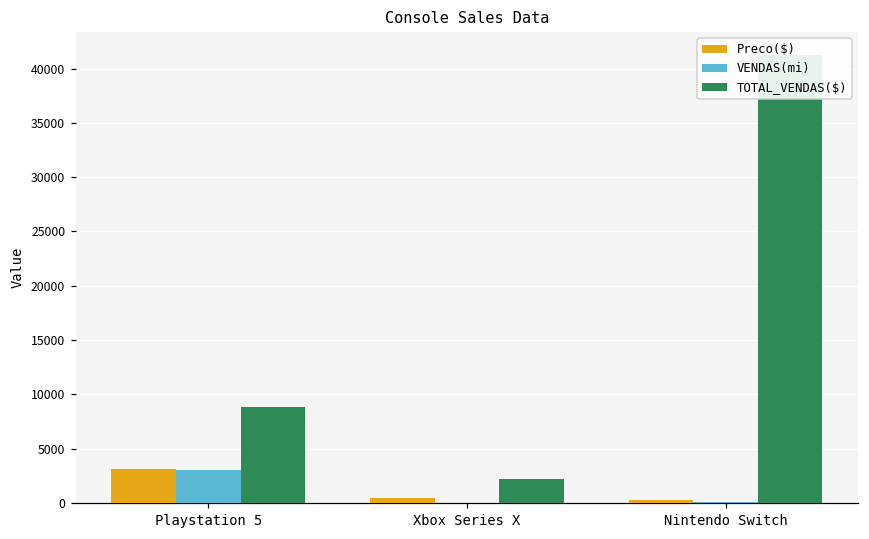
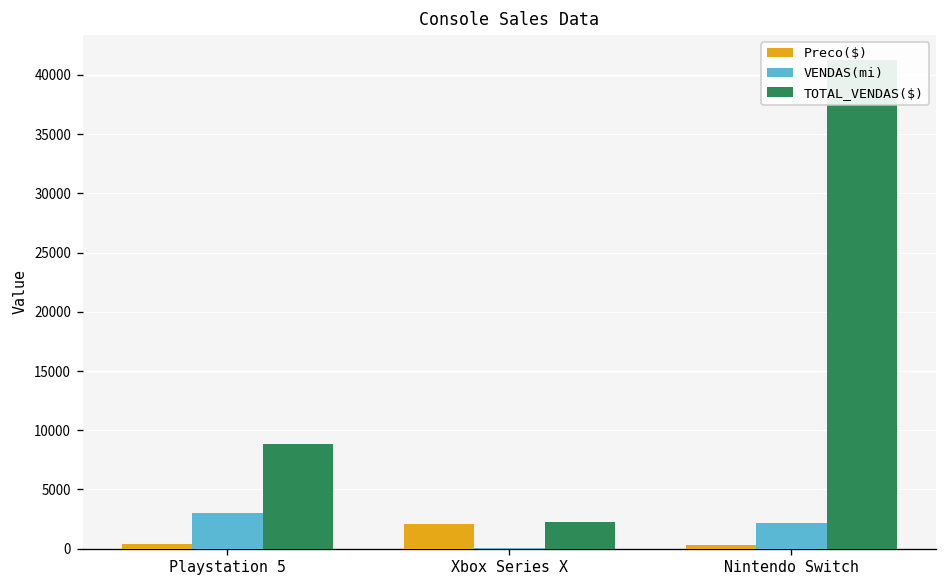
  {
    "Preco($)": {
-     "Playstation 5": 3000,
-     "Xbox Series X": 0,
+     "Playstation 5": 0,
+     "Xbox Series X": 2000,
      "Nintendo Switch": 0
    },
    "VENDAS(mi)": {
      "Playstation 5": 3000,
-     "Nintendo Switch": 0
+     "Nintendo Switch": 2000
    },
    "TOTAL_VENDAS($)": {
      "Playstation 5": 9000,
      "Xbox Series X": 2000
    }
  }
